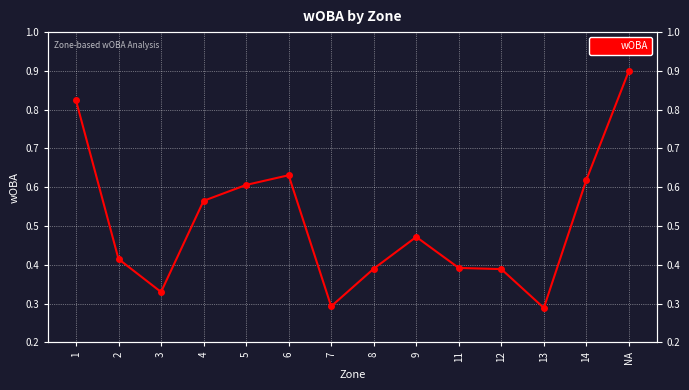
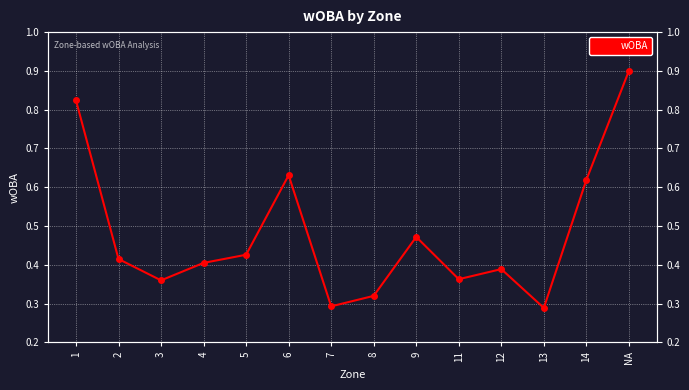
  {
    "1": 0.82,
    "2": 0.42,
-   "3": 0.33,
-   "4": 0.57,
-   "5": 0.61,
+   "3": 0.36,
+   "4": 0.41,
+   "5": 0.43,
    "6": 0.63,
    "7": 0.29,
-   "8": 0.39,
+   "8": 0.32,
    "9": 0.47,
-   "11": 0.39,
+   "11": 0.36,
    "12": 0.39,
    "13": 0.29,
    "14": 0.62,
    "NA": 0.90
  }
